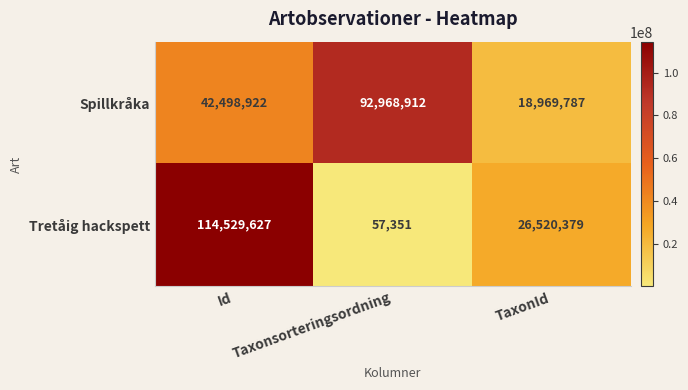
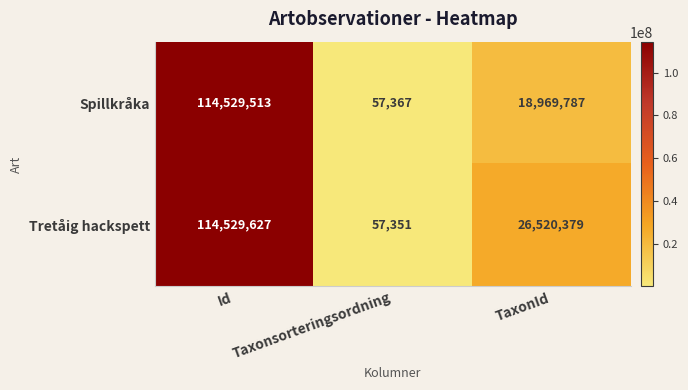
  {
    "Spillkråka": {
-     "Id": "42,498,922",
-     "Taxonsorteringsordning": "92,968,912",
+     "Id": "114,529,513",
+     "Taxonsorteringsordning": "57,367",
      "TaxonId": "18,969,787"
    },
    "Tretåig hackspett": {
      "Id": "114,529,627",
      "Taxonsorteringsordning": "57,351",
      "TaxonId": "26,520,379"
    }
  }
